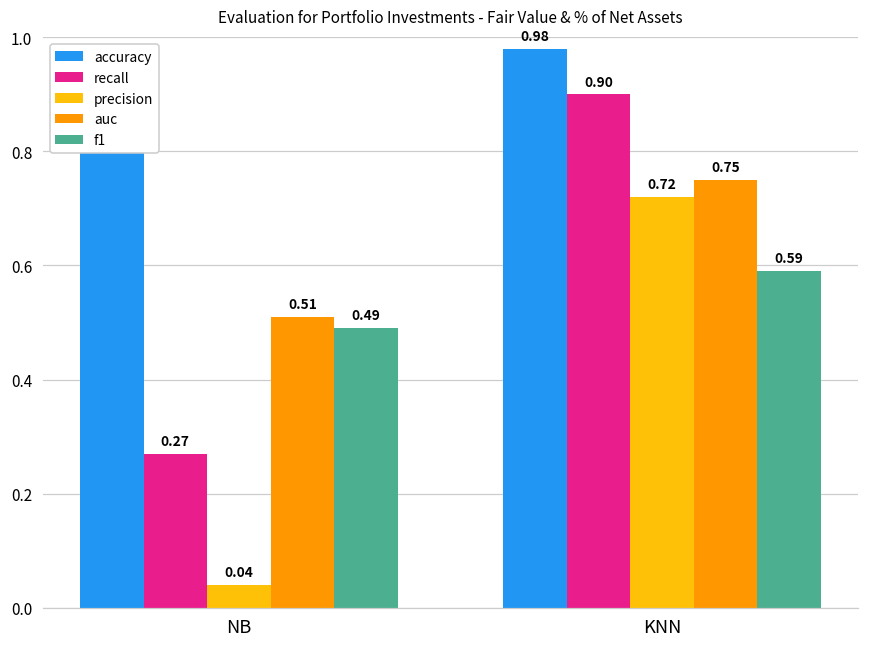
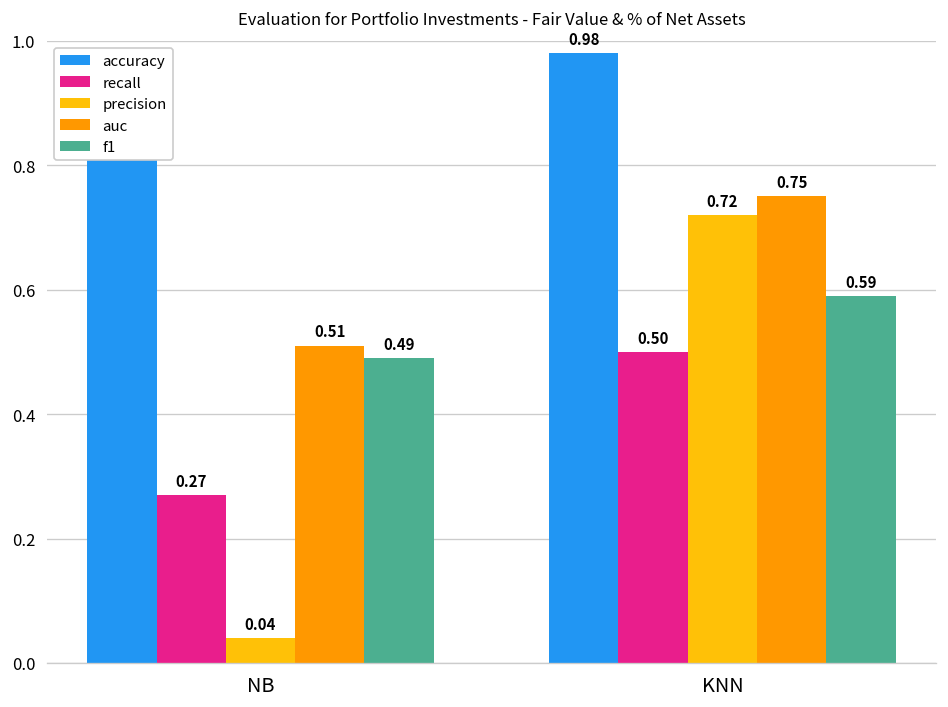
  {
    "accuracy": {
      "KNN": 0.98
    },
    "recall": {
      "NB": 0.27,
-     "KNN": 0.90
+     "KNN": 0.50
    },
    "f1": {
      "NB": 0.49,
      "KNN": 0.59
    }
  }
